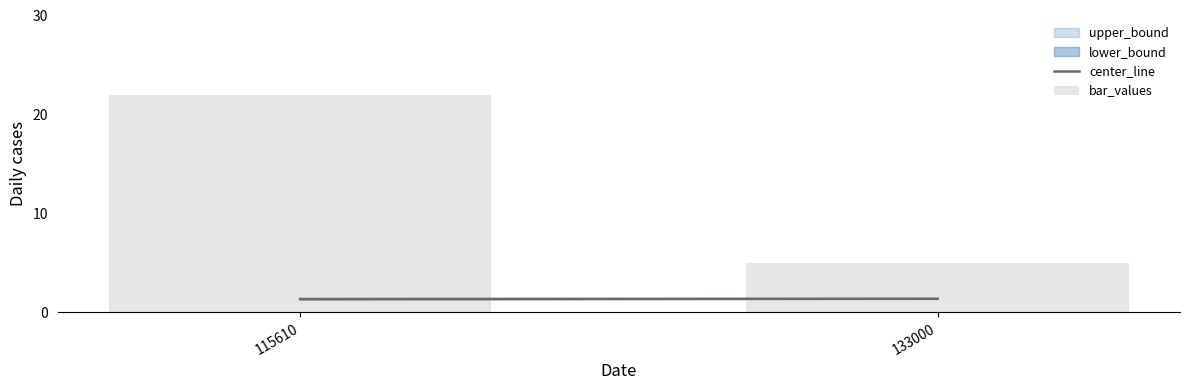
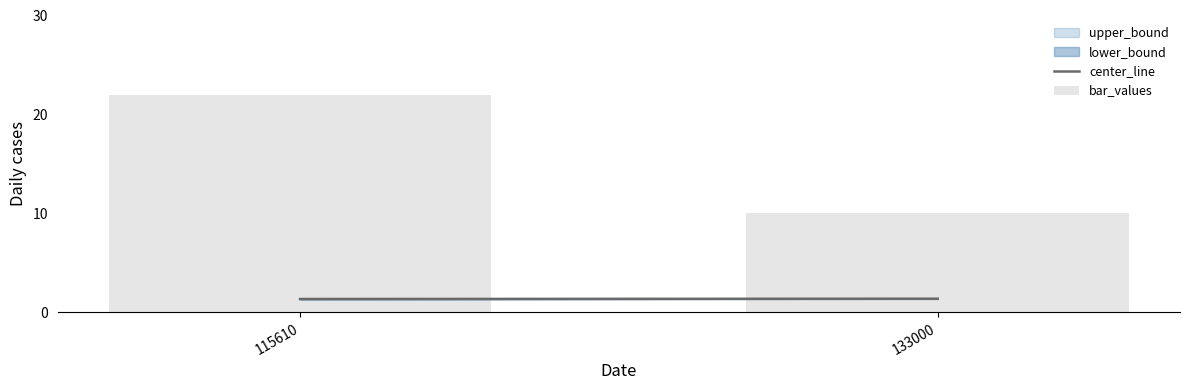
  {
    "lower_bound": {
      "115610": 1,
      "133000": 1
    },
    "bar_values": {
      "115610": 22,
-     "133000": 5
+     "133000": 10
    }
  }
